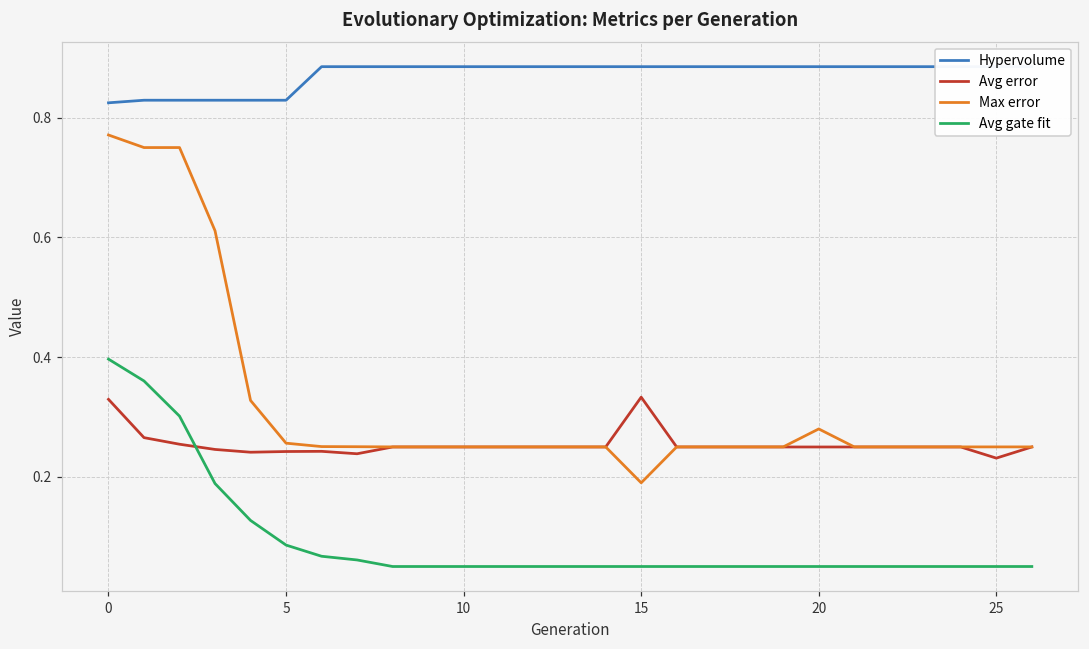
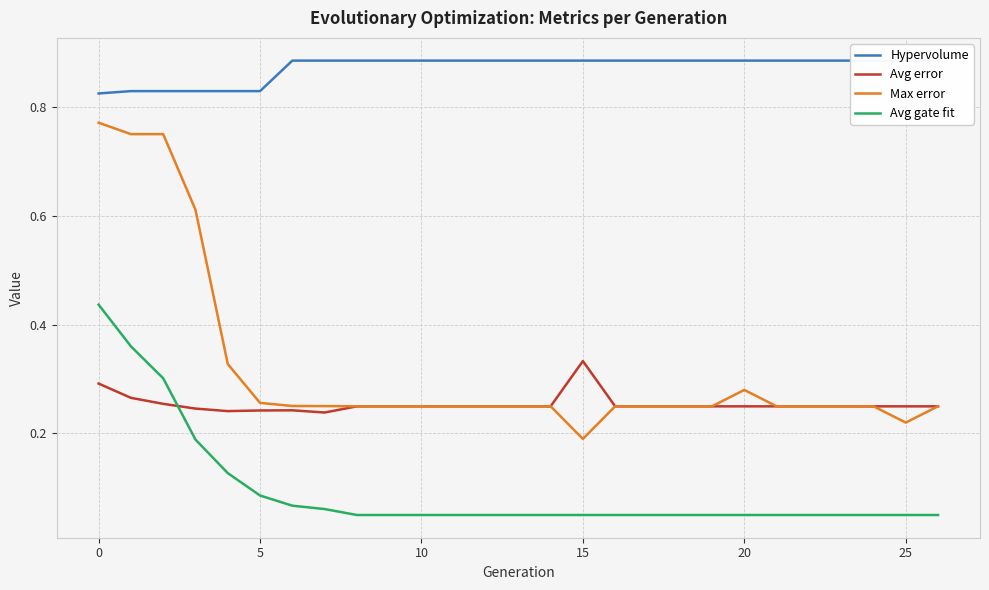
  {
    "Hypervolume": {
      "0": 0.82,
      "5": 0.83,
      "10": 0.89,
      "15": 0.89,
      "20": 0.89
    },
    "Avg error": {
-     "0": 0.33,
+     "0": 0.29,
      "5": 0.24,
      "15": 0.33,
      "20": 0.25,
-     "25": 0.23
+     "25": 0.25
    },
    "Max error": {
      "0": 0.77,
      "5": 0.26,
      "15": 0.19,
      "20": 0.28,
-     "25": 0.25
+     "25": 0.22
    },
    "Avg gate fit": {
-     "0": 0.40,
+     "0": 0.44,
      "5": 0.09,
      "10": 0.05,
      "15": 0.05,
      "20": 0.05,
      "25": 0.05
    }
  }
